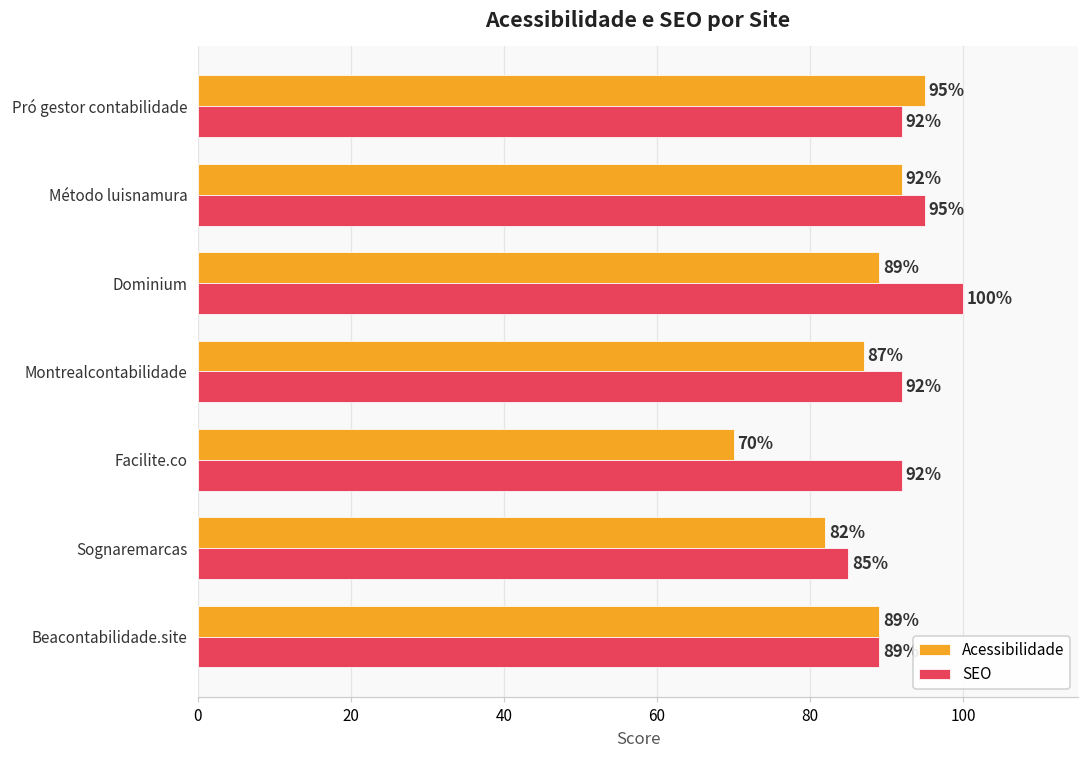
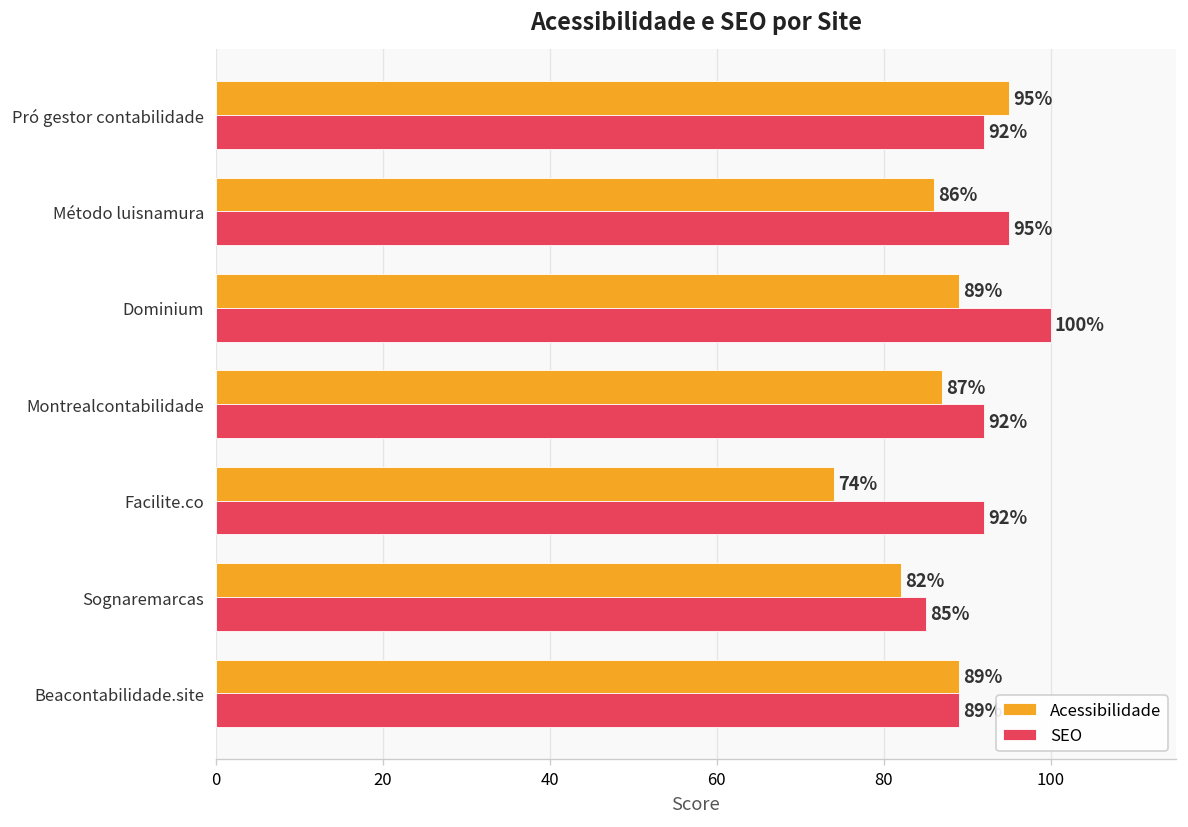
  {
    "Acessibilidade": {
      "Pró gestor contabilidade": "95%",
-     "Método luisnamura": "92%",
+     "Método luisnamura": "86%",
      "Dominium": "89%",
      "Montrealcontabilidade": "87%",
-     "Facilite.co": "70%",
+     "Facilite.co": "74%",
      "Sognaremarcas": "82%",
      "Beacontabilidade.site": "89%"
    },
    "SEO": {
      "Pró gestor contabilidade": "92%",
      "Método luisnamura": "95%",
      "Dominium": "100%",
      "Montrealcontabilidade": "92%",
      "Facilite.co": "92%",
      "Sognaremarcas": "85%"
    }
  }
